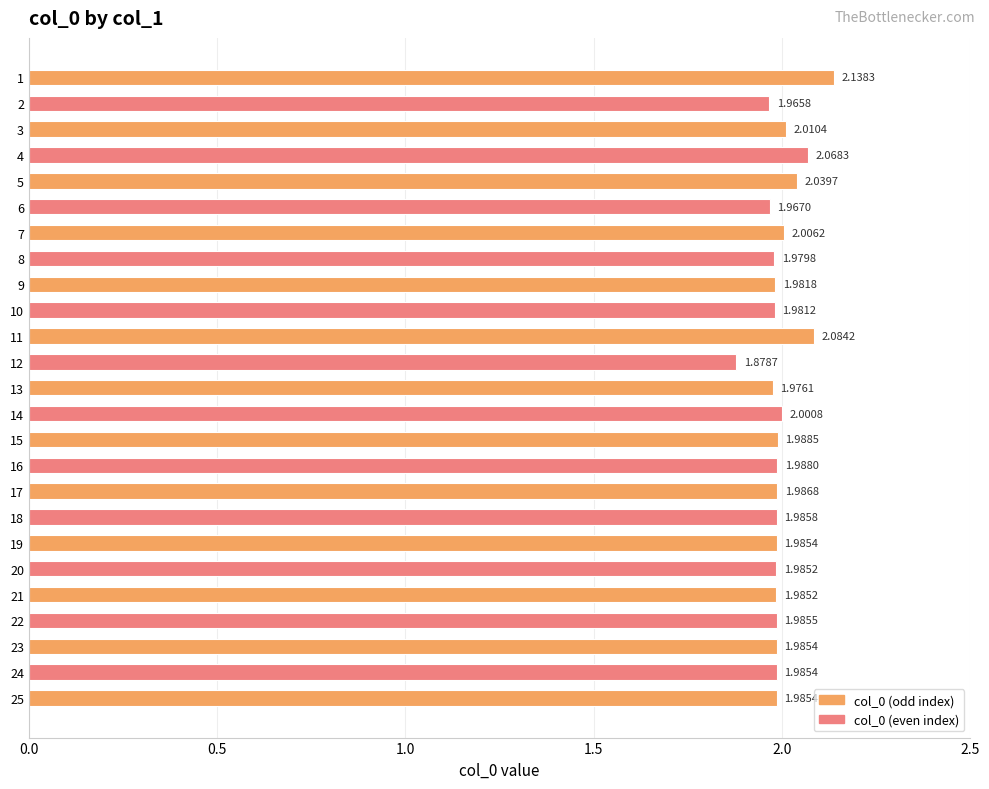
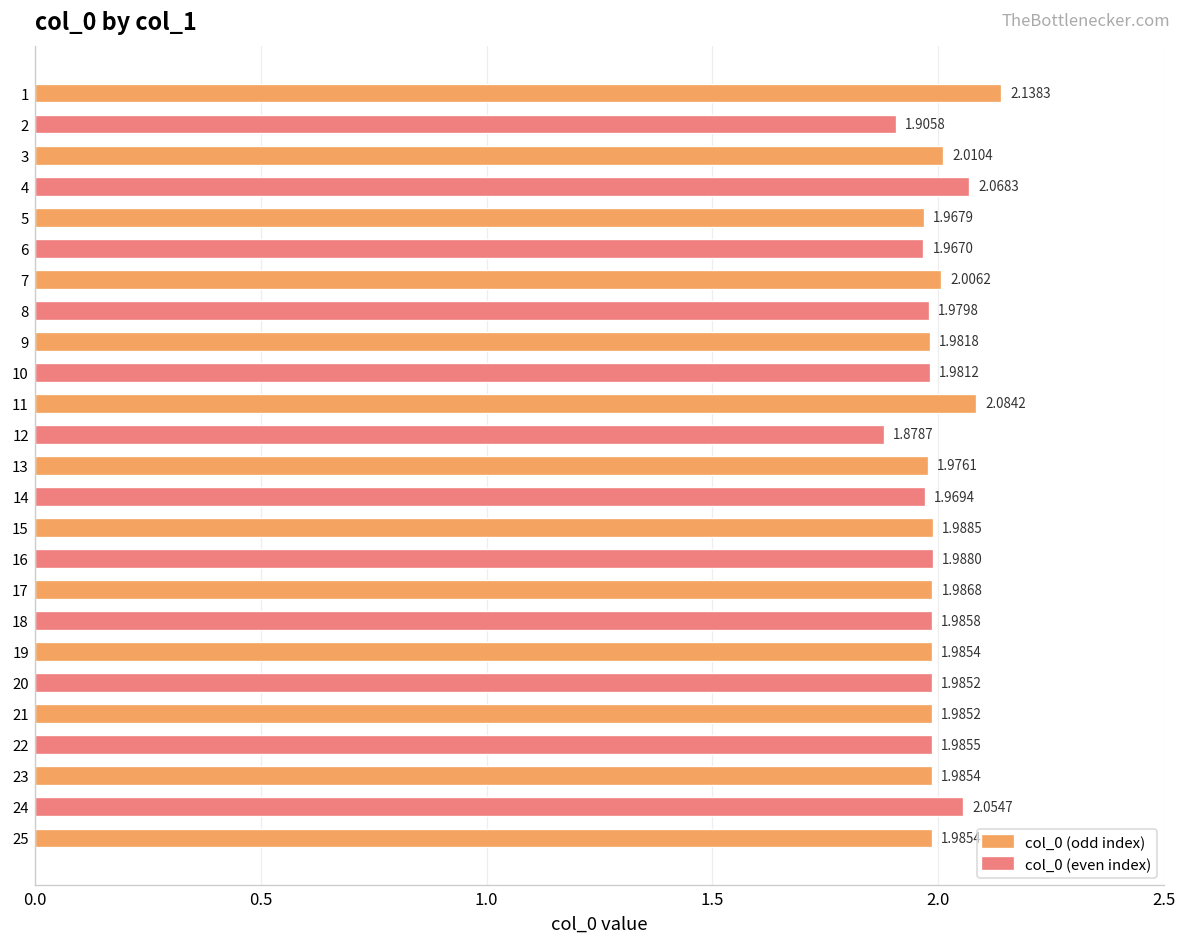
  {
    "1": 2.1383,
-   "2": 1.9658,
+   "2": 1.9058,
    "3": 2.0104,
    "4": 2.0683,
-   "5": 2.0397,
+   "5": 1.9679,
    "6": 1.9670,
    "7": 2.0062,
    "8": 1.9798,
    "9": 1.9818,
    "10": 1.9812,
    "11": 2.0842,
    "12": 1.8787,
    "13": 1.9761,
-   "14": 2.0008,
+   "14": 1.9694,
    "15": 1.9885,
    "16": 1.9880,
    "17": 1.9868,
    "18": 1.9858,
    "19": 1.9854,
    "20": 1.9852,
    "21": 1.9852,
    "22": 1.9855,
    "23": 1.9854,
-   "24": 1.9854
+   "24": 2.0547
  }
